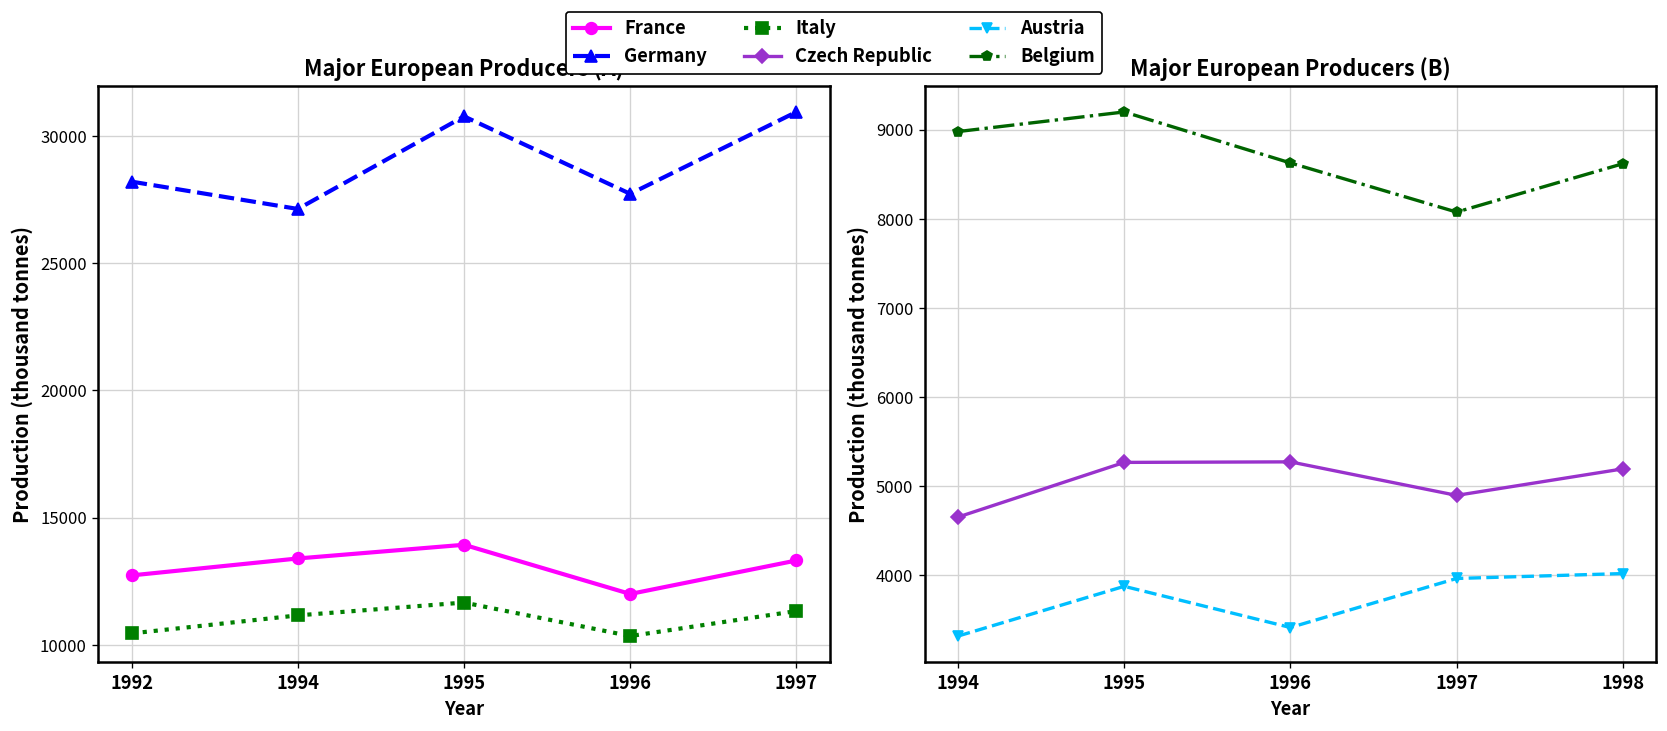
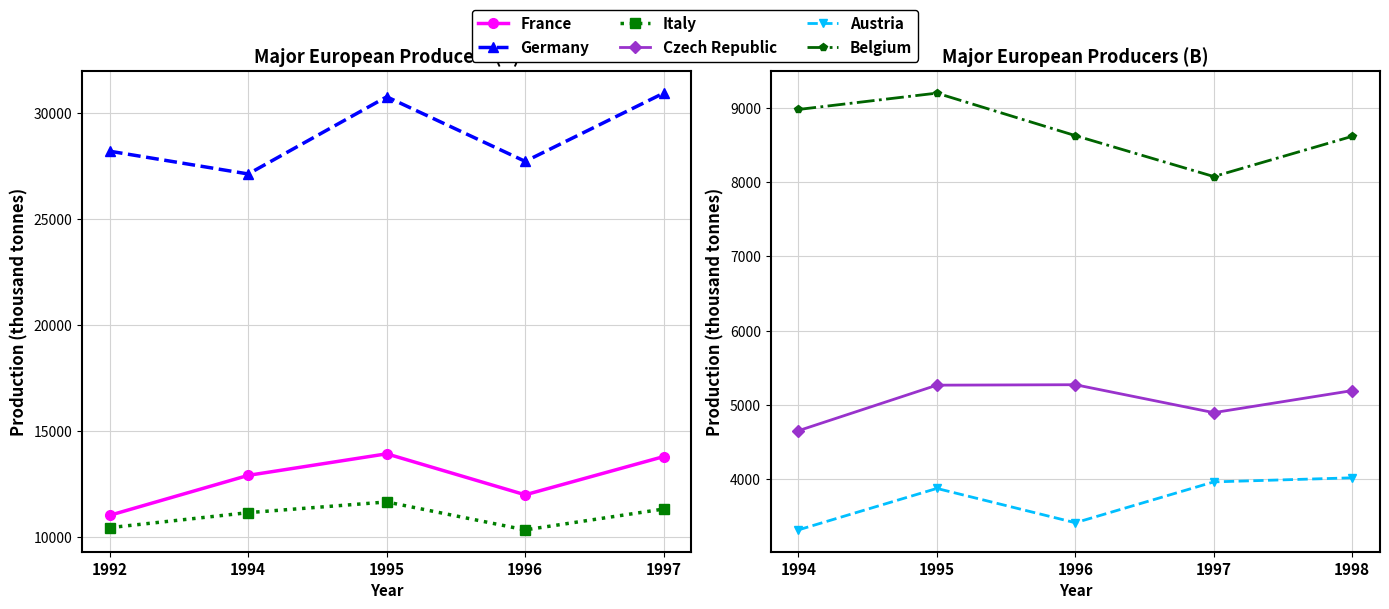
  {
    "Major European Producers (A)": {
      "France": {
-       "1992": 12700,
-       "1994": 13400,
+       "1992": 11000,
+       "1994": 12900,
        "1995": 13900,
        "1996": 12000,
-       "1997": 13300
+       "1997": 13800
      },
      "Germany": {
        "1992": 28200,
        "1994": 27100,
        "1995": 30800,
        "1996": 27700,
        "1997": 30900
      },
      "Italy": {
        "1992": 10500,
        "1994": 11200,
        "1995": 11700,
        "1996": 10300,
        "1997": 11300
      }
    },
    "Major European Producers (B)": {
      "Czech Republic": {
        "1994": 4700,
        "1995": 5300,
        "1996": 5300,
        "1997": 4900,
        "1998": 5200
      },
      "Austria": {
        "1994": 3300,
        "1995": 3900,
        "1996": 3400,
        "1997": 4000,
        "1998": 4000
      },
      "Belgium": {
        "1994": 9000,
        "1995": 9200,
        "1996": 8600,
        "1997": 8100,
        "1998": 8600
      }
    }
  }
